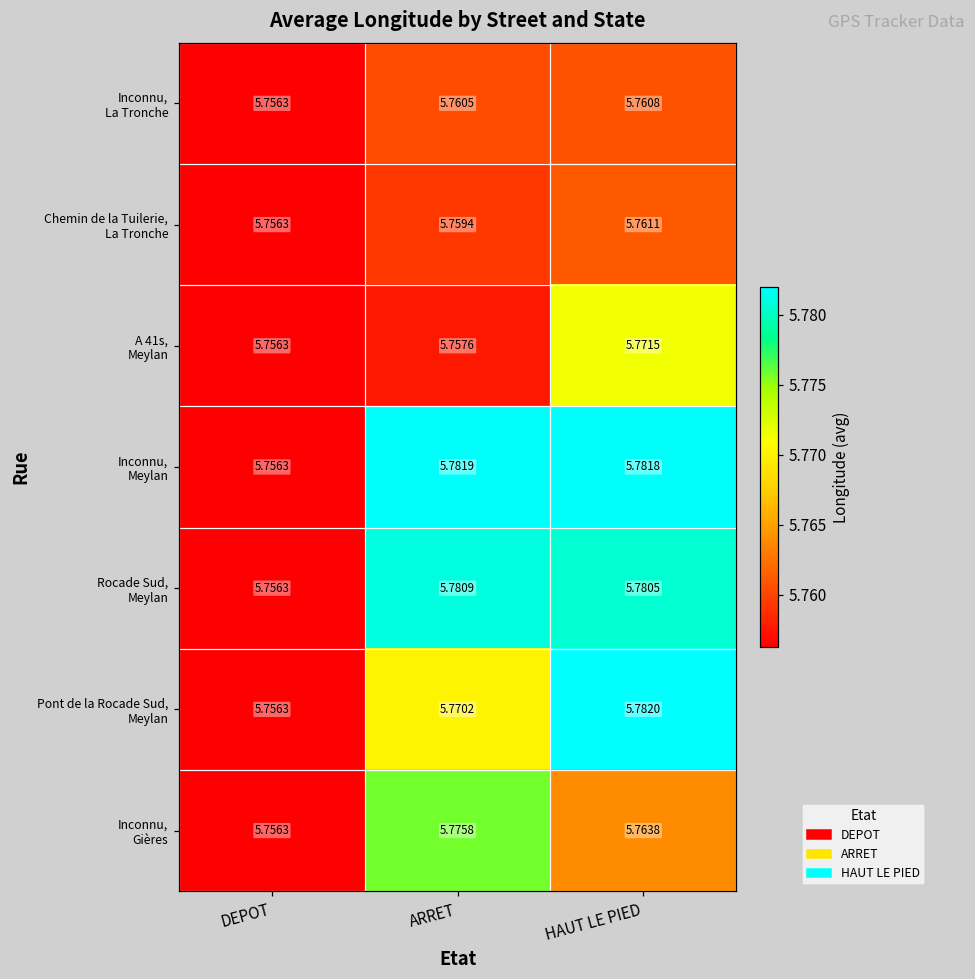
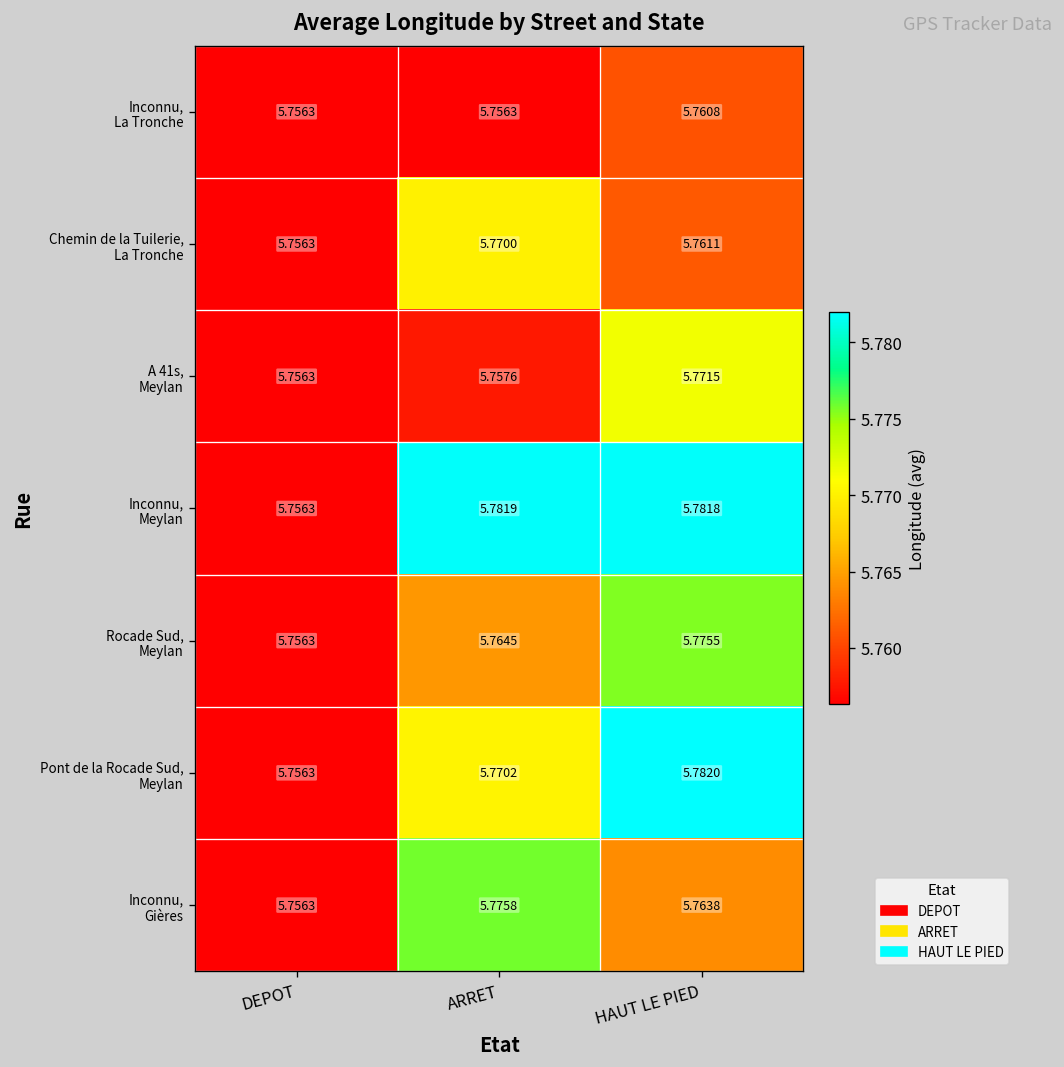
  {
    "Inconnu, La Tronche": {
-     "ARRET": 5.7605
+     "ARRET": 5.7563
    },
    "Chemin de la Tuilerie, La Tronche": {
-     "ARRET": 5.7594
+     "ARRET": 5.7700
    },
    "Rocade Sud, Meylan": {
-     "ARRET": 5.7809,
-     "HAUT LE PIED": 5.7805
+     "ARRET": 5.7645,
+     "HAUT LE PIED": 5.7755
    }
  }
